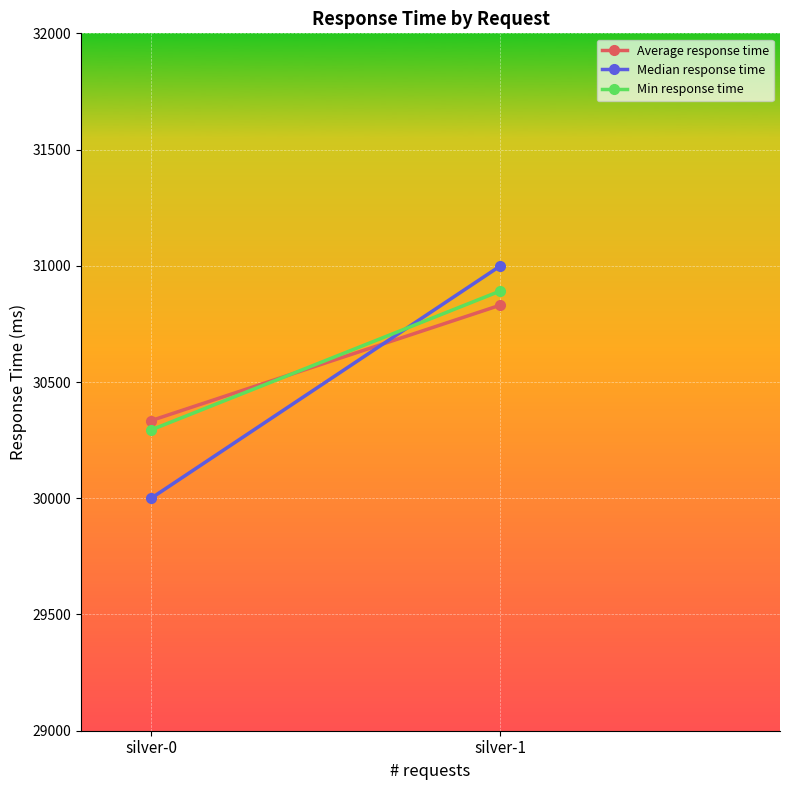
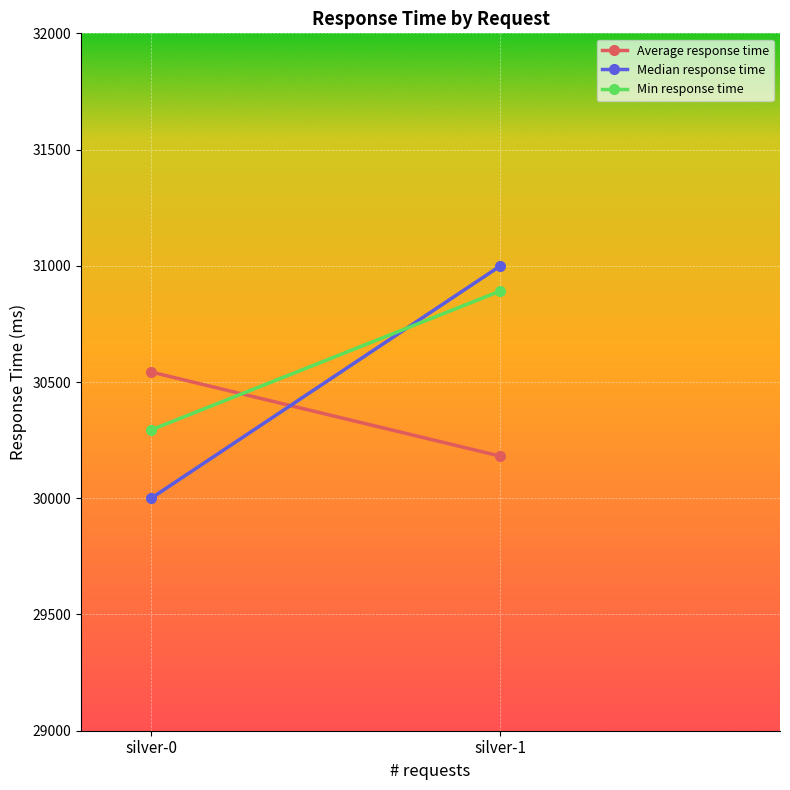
  {
    "Average response time": {
-     "silver-0": 30330,
-     "silver-1": 30830
+     "silver-0": 30540,
+     "silver-1": 30180
    },
    "Median response time": {
      "silver-0": 30000,
      "silver-1": 31000
    },
    "Min response time": {
      "silver-0": 30290,
      "silver-1": 30890
    }
  }
